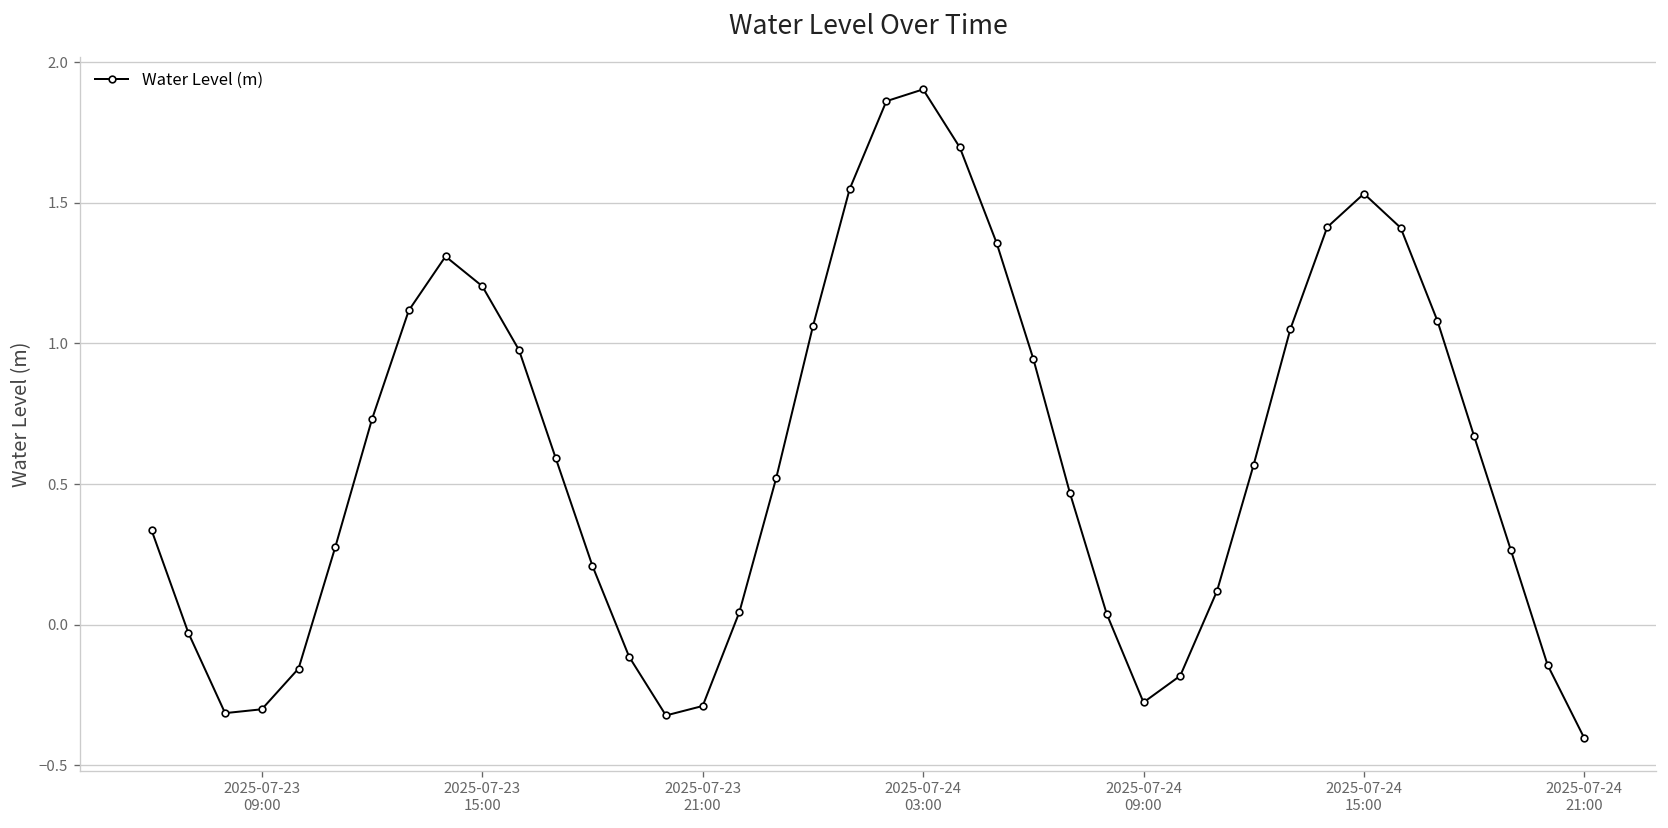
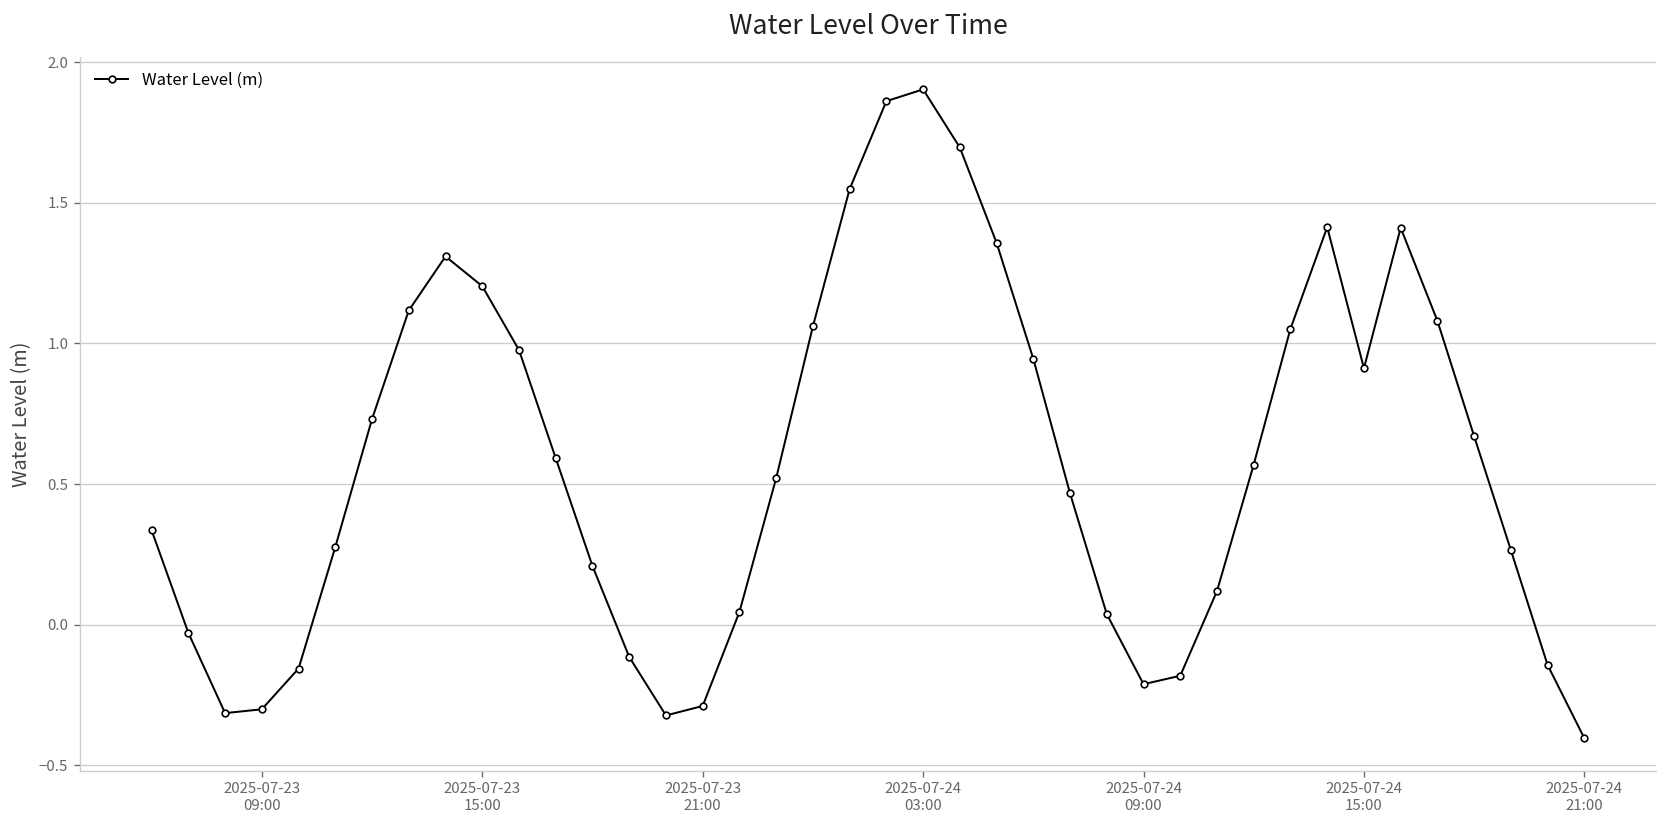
  {
    "2025-07-23 09:00": -0.30,
    "2025-07-23 15:00": 1.20,
    "2025-07-23 21:00": -0.29,
    "2025-07-24 03:00": 1.90,
-   "2025-07-24 09:00": -0.28,
-   "2025-07-24 15:00": 1.53,
+   "2025-07-24 09:00": -0.21,
+   "2025-07-24 15:00": 0.91,
    "2025-07-24 21:00": -0.40
  }
